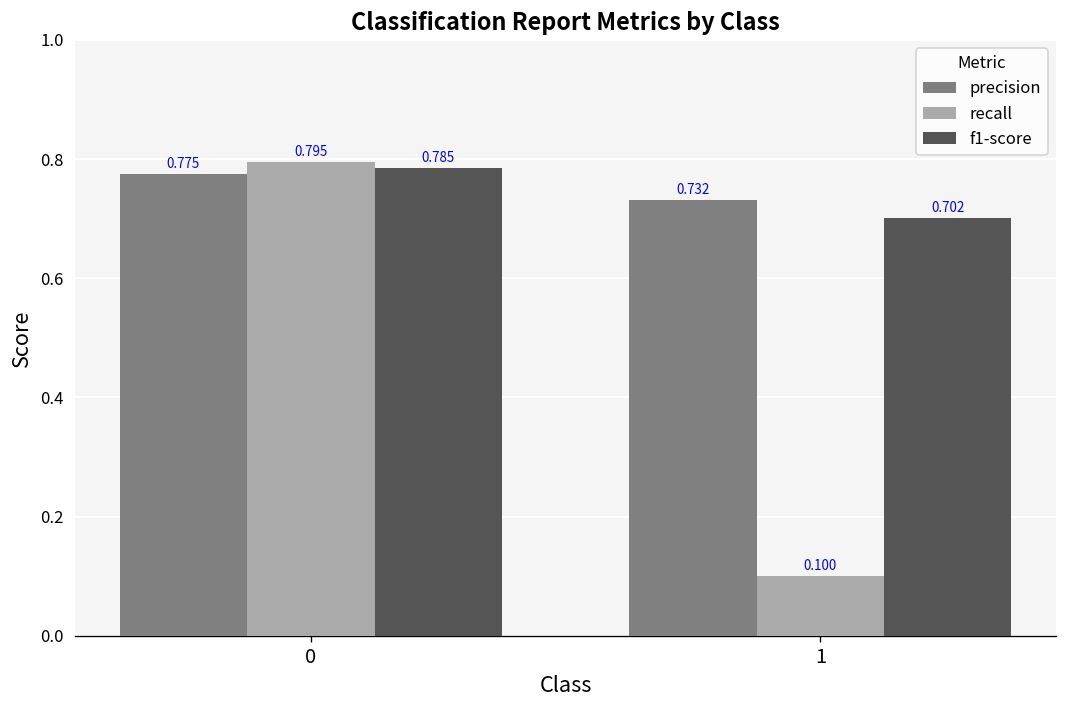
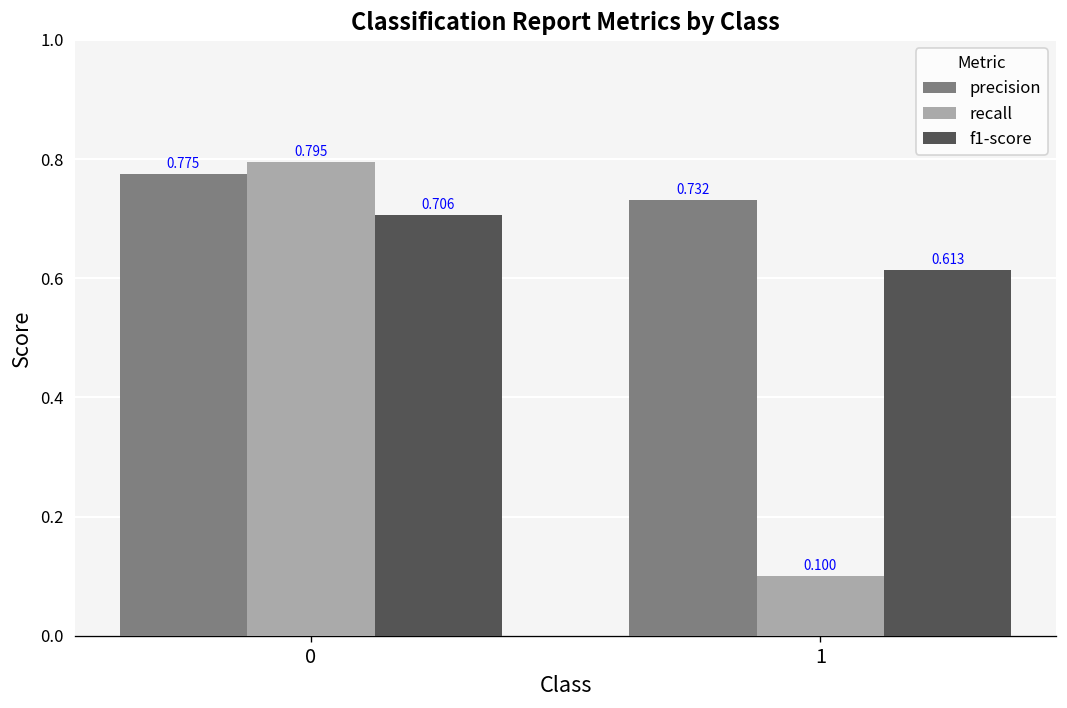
  {
    "precision": {
      "0": 0.775,
      "1": 0.732
    },
    "recall": {
      "0": 0.795,
      "1": 0.100
    },
    "f1-score": {
-     "0": 0.785,
-     "1": 0.702
+     "0": 0.706,
+     "1": 0.613
    }
  }
